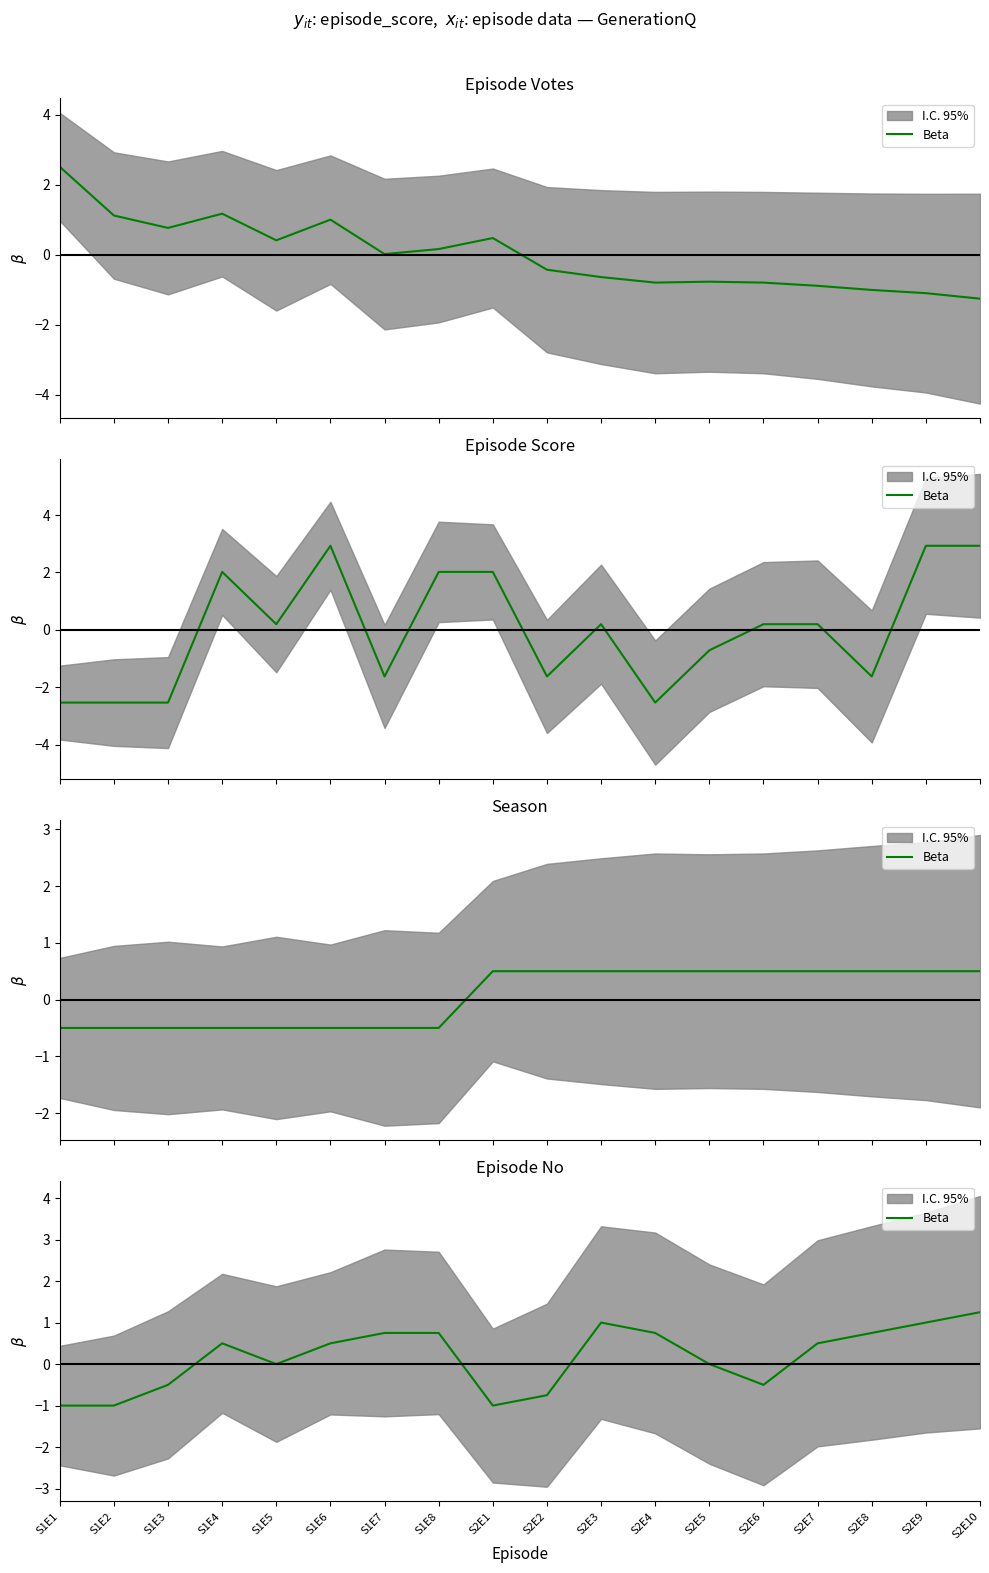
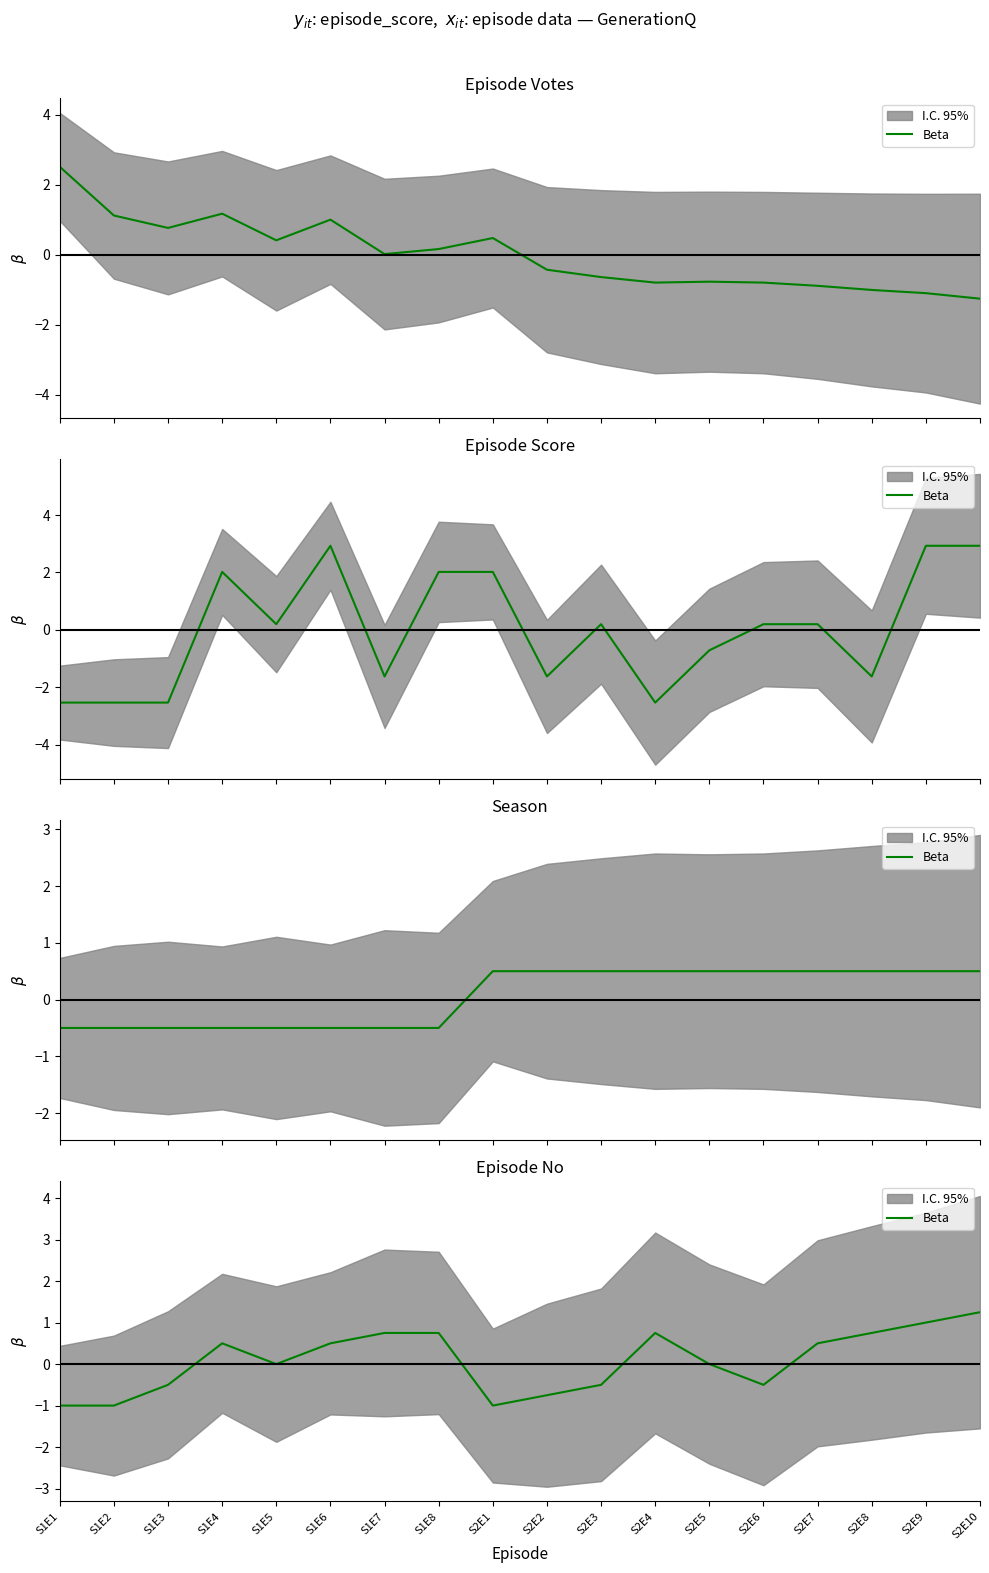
  {
    "Episode No": {
      "Beta": {
        "S1E1": -1.0,
        "S1E2": -1.0,
        "S1E3": -0.5,
        "S1E4": 0.5,
        "S1E5": 0.0,
        "S1E6": 0.5,
        "S1E7": 0.8,
        "S1E8": 0.8,
        "S2E1": -1.0,
        "S2E2": -0.8,
-       "S2E3": 1.0,
+       "S2E3": -0.5,
        "S2E4": 0.8,
        "S2E5": 0.0,
        "S2E6": -0.5,
        "S2E7": 0.5,
        "S2E8": 0.8,
        "S2E9": 1.0,
        "S2E10": 1.3
      }
    }
  }
